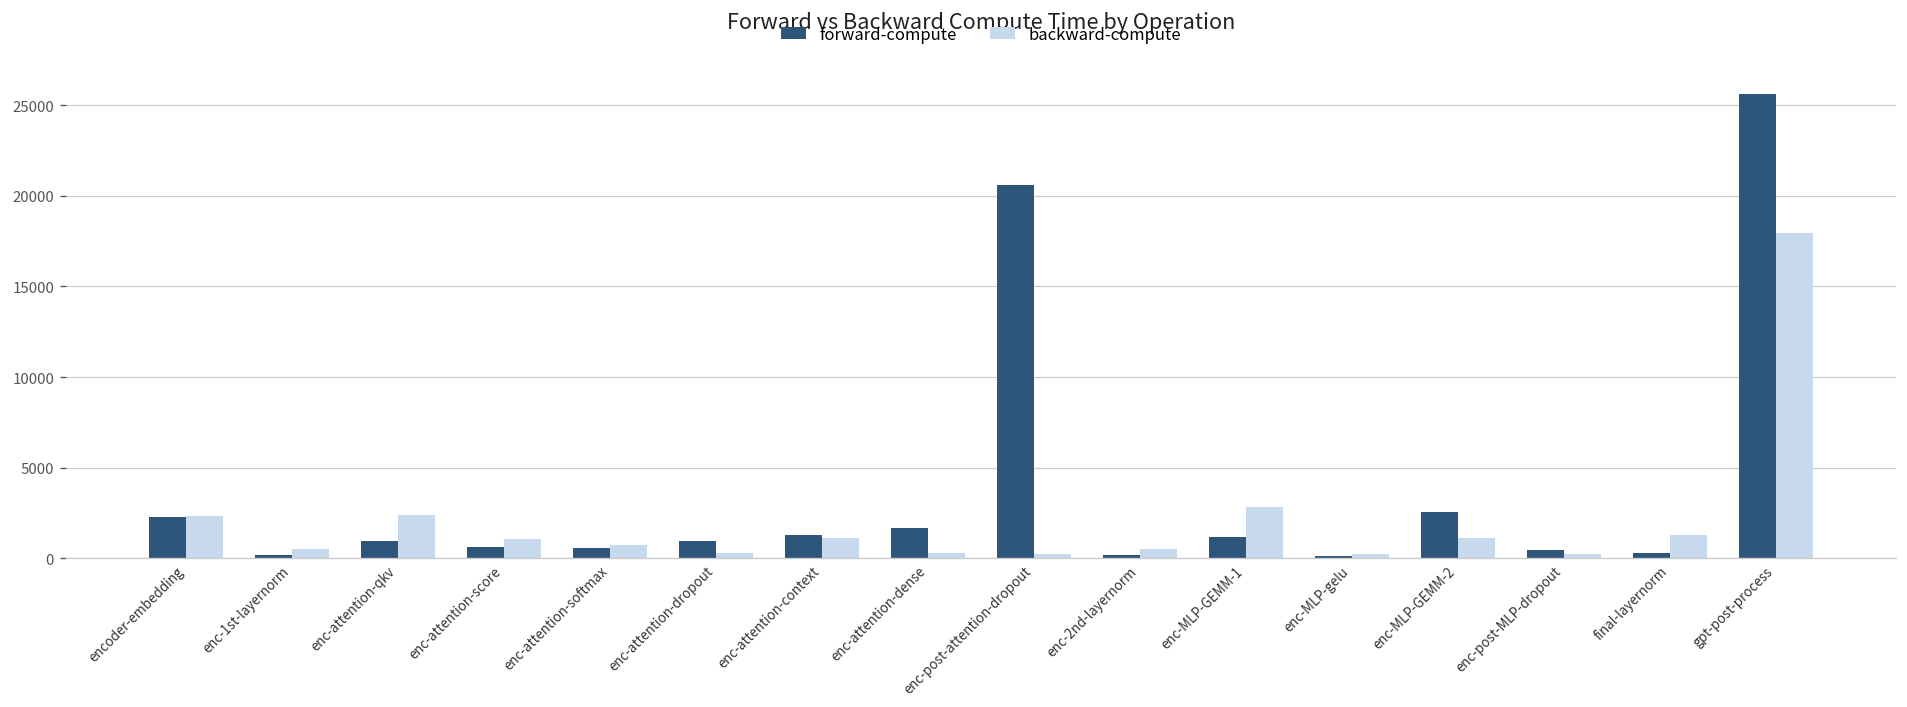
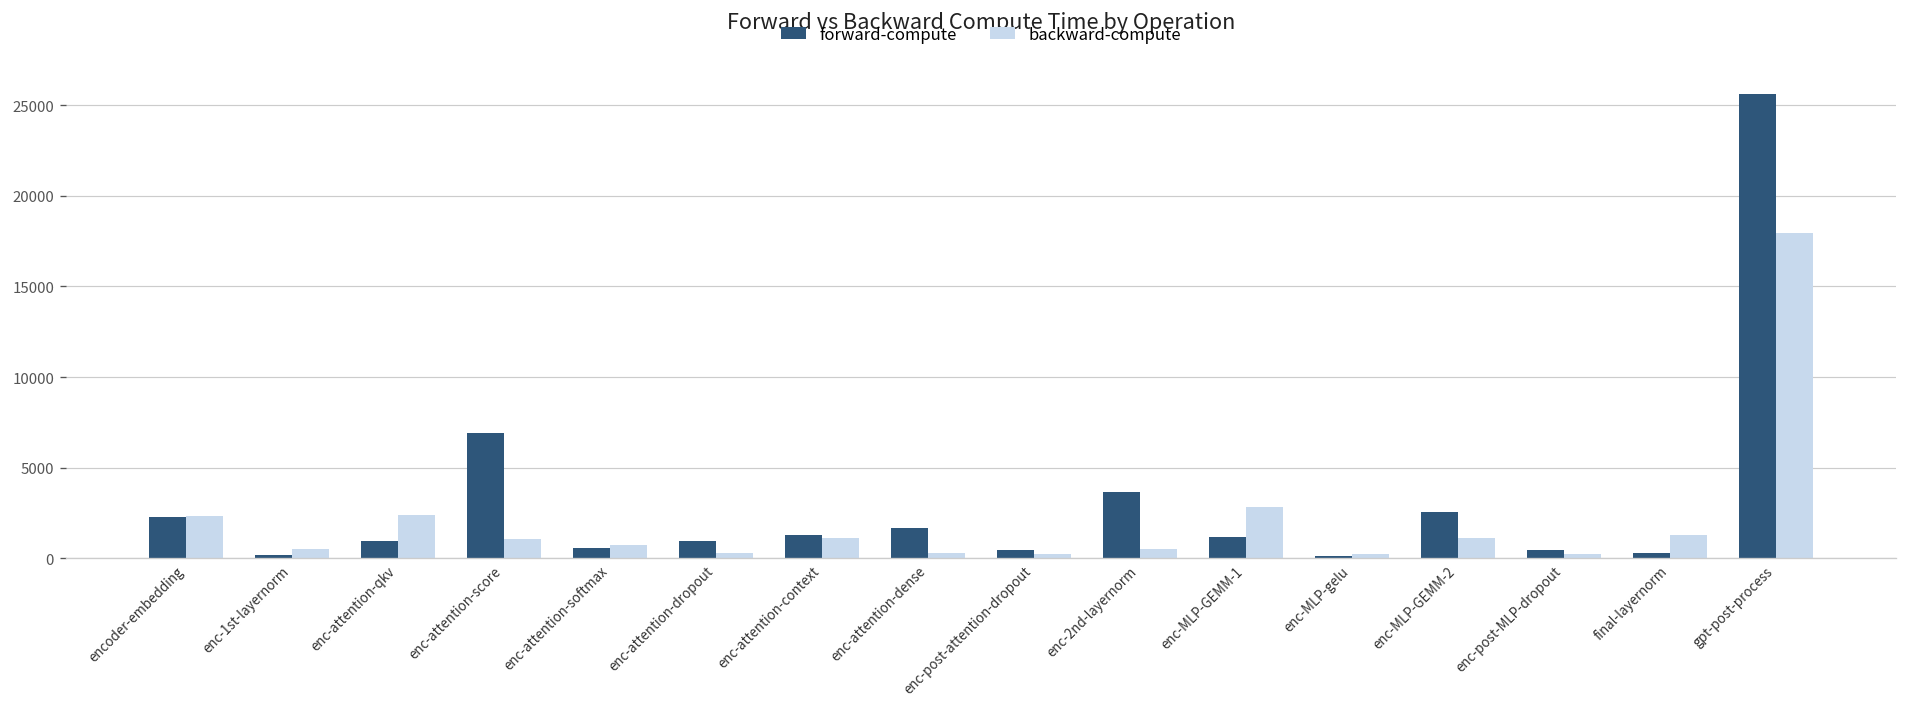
  {
    "forward-compute": {
      "encoder-embedding": 2300,
      "enc-attention-qkv": 1000,
-     "enc-attention-score": 600,
+     "enc-attention-score": 6900,
      "enc-attention-softmax": 600,
      "enc-attention-dropout": 900,
      "enc-attention-context": 1300,
      "enc-attention-dense": 1700,
-     "enc-post-attention-dropout": 20600,
-     "enc-2nd-layernorm": 100,
+     "enc-post-attention-dropout": 400,
+     "enc-2nd-layernorm": 3700,
      "enc-MLP-GEMM-1": 1200,
      "enc-MLP-GEMM-2": 2500,
      "enc-post-MLP-dropout": 400,
      "final-layernorm": 300,
      "gpt-post-process": 25600
    },
    "backward-compute": {
      "encoder-embedding": 2300,
      "enc-1st-layernorm": 500,
      "enc-attention-qkv": 2400,
      "enc-attention-score": 1000,
      "enc-attention-softmax": 700,
      "enc-attention-dropout": 300,
      "enc-attention-context": 1100,
      "enc-attention-dense": 300,
      "enc-post-attention-dropout": 200,
      "enc-2nd-layernorm": 500,
      "enc-MLP-GEMM-1": 2800,
      "enc-MLP-gelu": 200,
      "enc-MLP-GEMM-2": 1100,
      "enc-post-MLP-dropout": 200,
      "final-layernorm": 1300,
      "gpt-post-process": 18000
    }
  }
